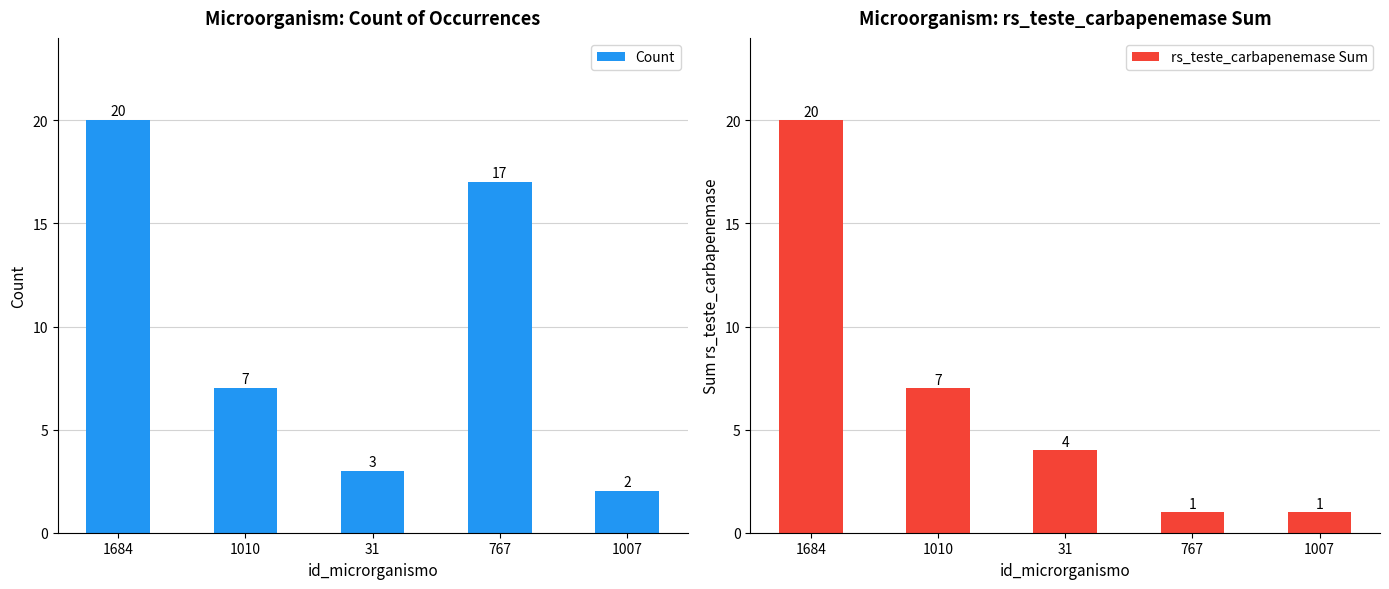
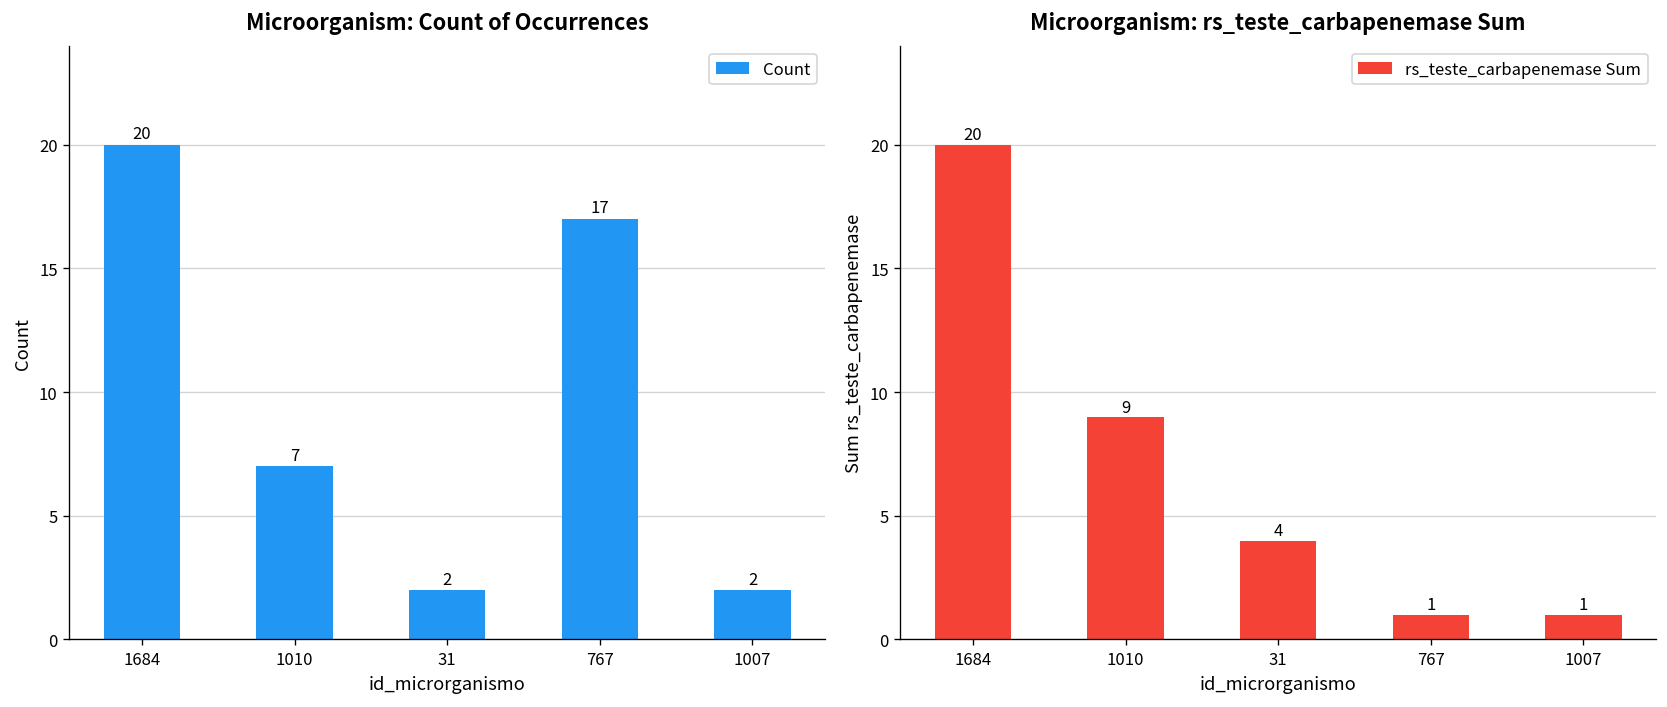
  {
    "Microorganism: Count of Occurrences": {
      "1684": 20,
      "1010": 7,
-     "31": 3,
+     "31": 2,
      "767": 17,
      "1007": 2
    },
    "Microorganism: rs_teste_carbapenemase Sum": {
      "1684": 20,
-     "1010": 7,
+     "1010": 9,
      "31": 4,
      "767": 1,
      "1007": 1
    }
  }
